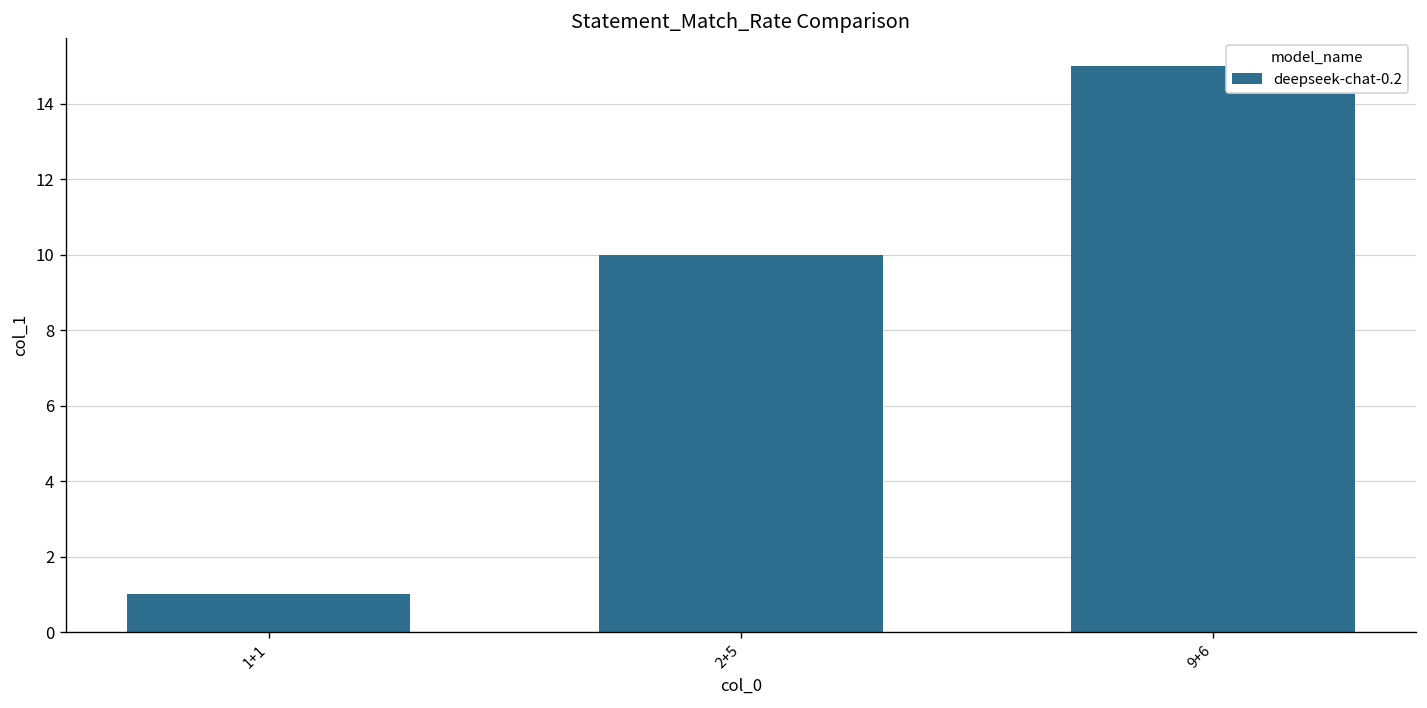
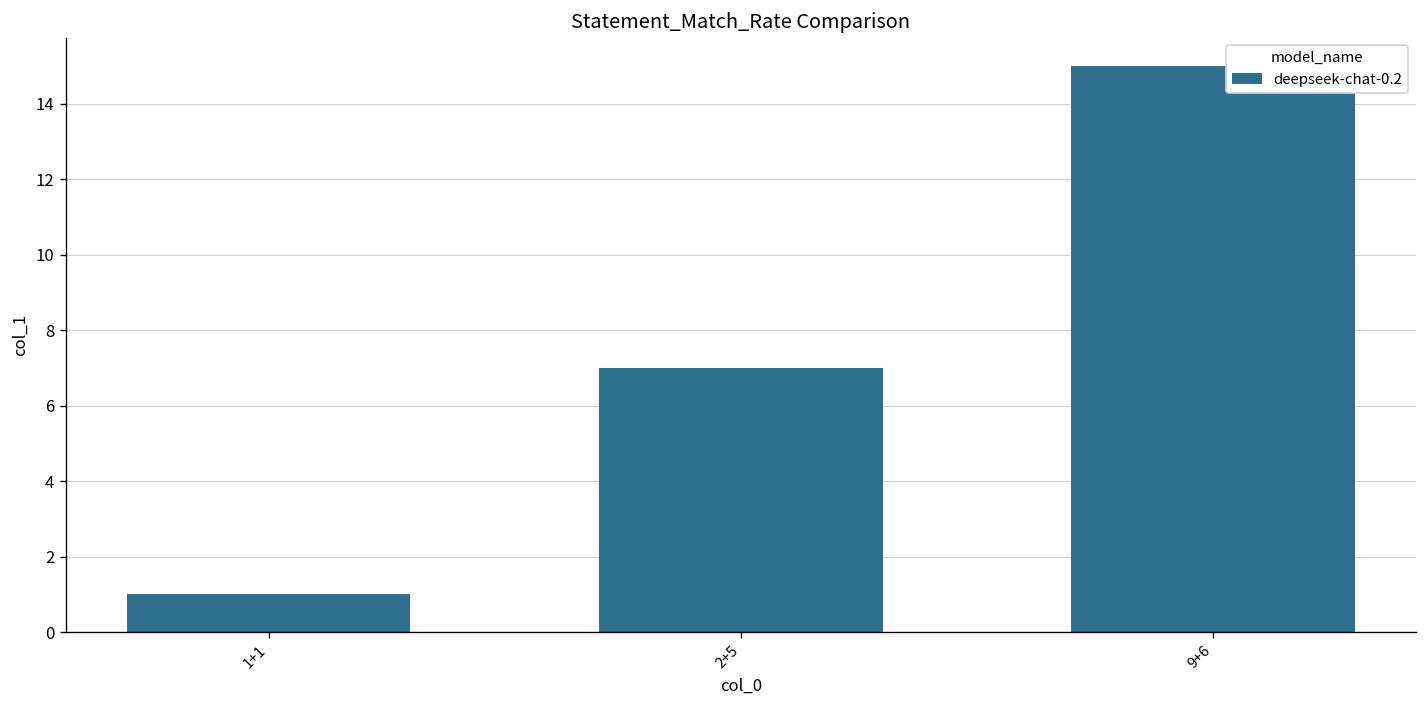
  {
    "1+1": 1,
-   "2+5": 10,
+   "2+5": 7,
    "9+6": 15
  }
